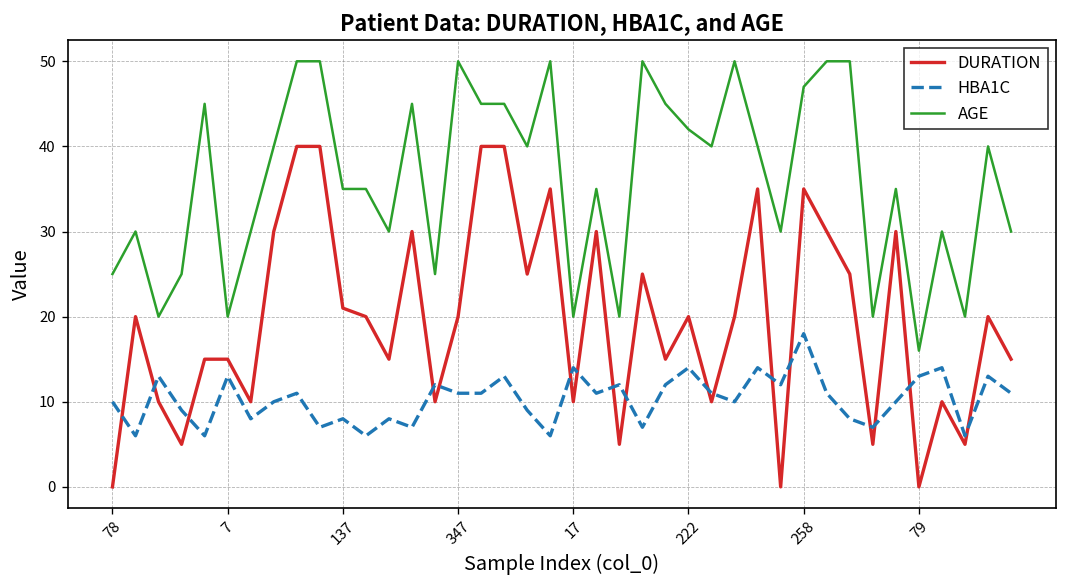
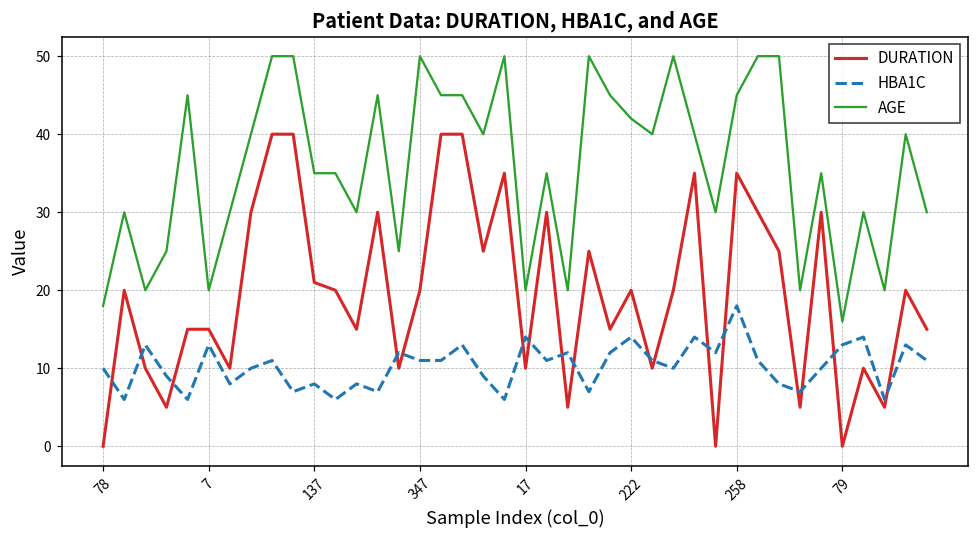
  {
    "DURATION": {
      "78": 0,
      "137": 21,
      "347": 20,
      "222": 20,
      "258": 35,
      "79": 0
    },
    "HBA1C": {
      "78": 10,
      "137": 8,
      "347": 11,
      "222": 14,
      "258": 18,
      "79": 13
    },
    "AGE": {
-     "78": 25,
+     "78": 18,
      "137": 35,
      "347": 50,
      "222": 42,
-     "258": 47,
+     "258": 45,
      "79": 16
    }
  }
